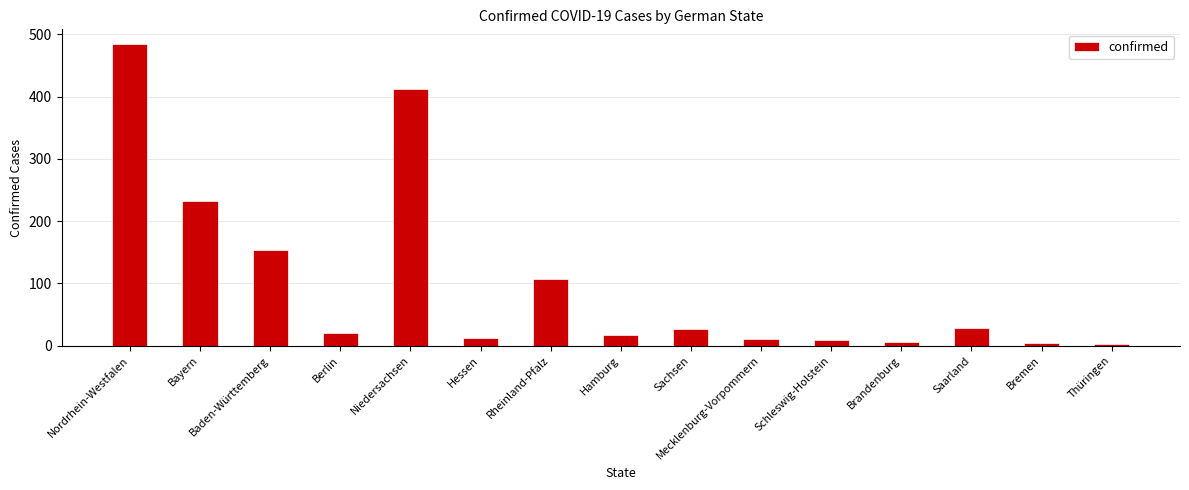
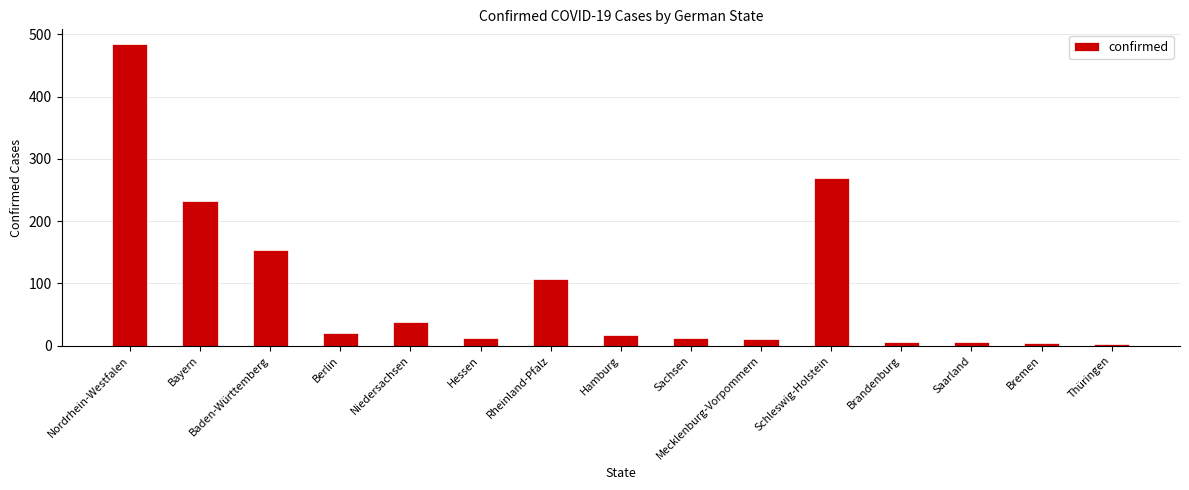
  {
    "Nordrhein-Westfalen": 480,
    "Bayern": 230,
    "Baden-Württemberg": 150,
    "Berlin": 20,
-   "Niedersachsen": 410,
+   "Niedersachsen": 40,
    "Hessen": 10,
    "Rheinland-Pfalz": 110,
    "Hamburg": 20,
-   "Sachsen": 30,
+   "Sachsen": 10,
    "Mecklenburg-Vorpommern": 10,
-   "Schleswig-Holstein": 10,
+   "Schleswig-Holstein": 270,
    "Brandenburg": 10,
-   "Saarland": 30
+   "Saarland": 10
  }
